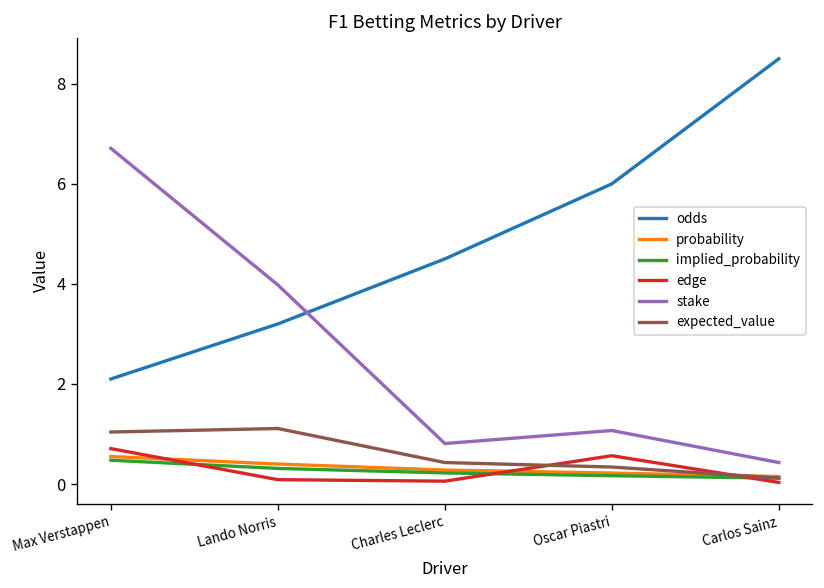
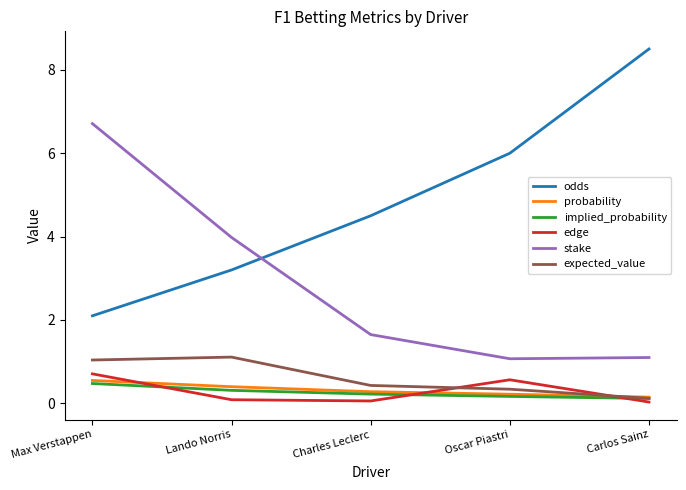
  {
    "odds": {
      "Max Verstappen": 2.1,
      "Lando Norris": 3.2,
      "Charles Leclerc": 4.5,
      "Oscar Piastri": 6.0,
      "Carlos Sainz": 8.5
    },
    "probability": {
      "Max Verstappen": 0.6,
      "Lando Norris": 0.4
    },
    "implied_probability": {
      "Max Verstappen": 0.5,
      "Lando Norris": 0.3
    },
    "edge": {
      "Max Verstappen": 0.7,
      "Lando Norris": 0.1,
      "Charles Leclerc": 0.1,
      "Oscar Piastri": 0.6,
      "Carlos Sainz": 0.0
    },
    "stake": {
      "Max Verstappen": 6.7,
      "Lando Norris": 4.0,
-     "Charles Leclerc": 0.8,
+     "Charles Leclerc": 1.7,
      "Oscar Piastri": 1.1,
-     "Carlos Sainz": 0.4
+     "Carlos Sainz": 1.1
    },
    "expected_value": {
      "Max Verstappen": 1.0,
      "Lando Norris": 1.1,
      "Charles Leclerc": 0.4,
      "Oscar Piastri": 0.3
    }
  }
